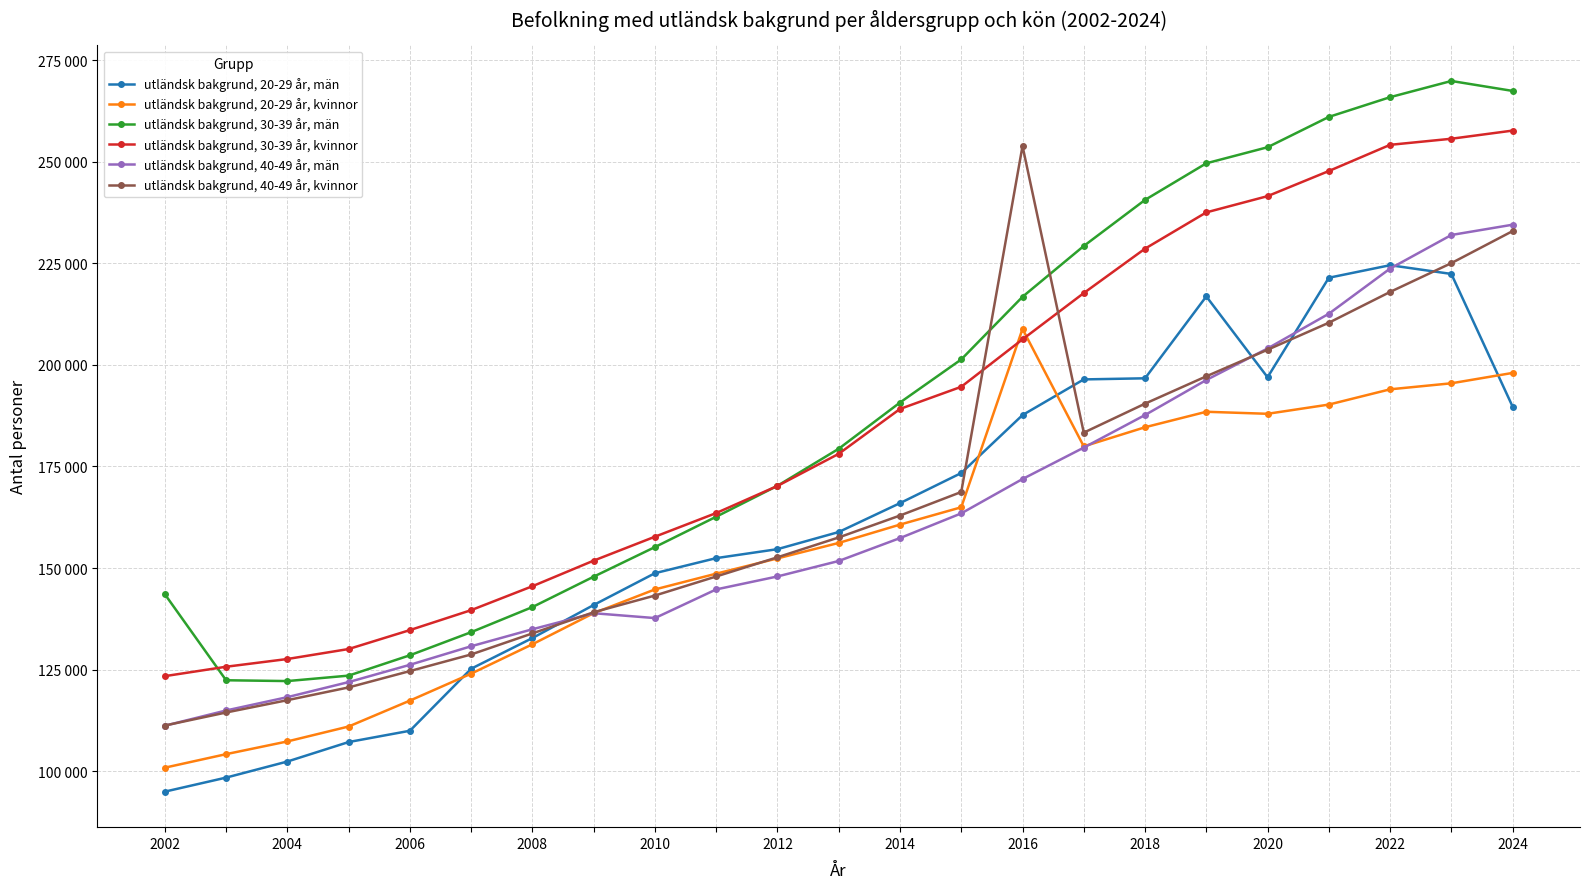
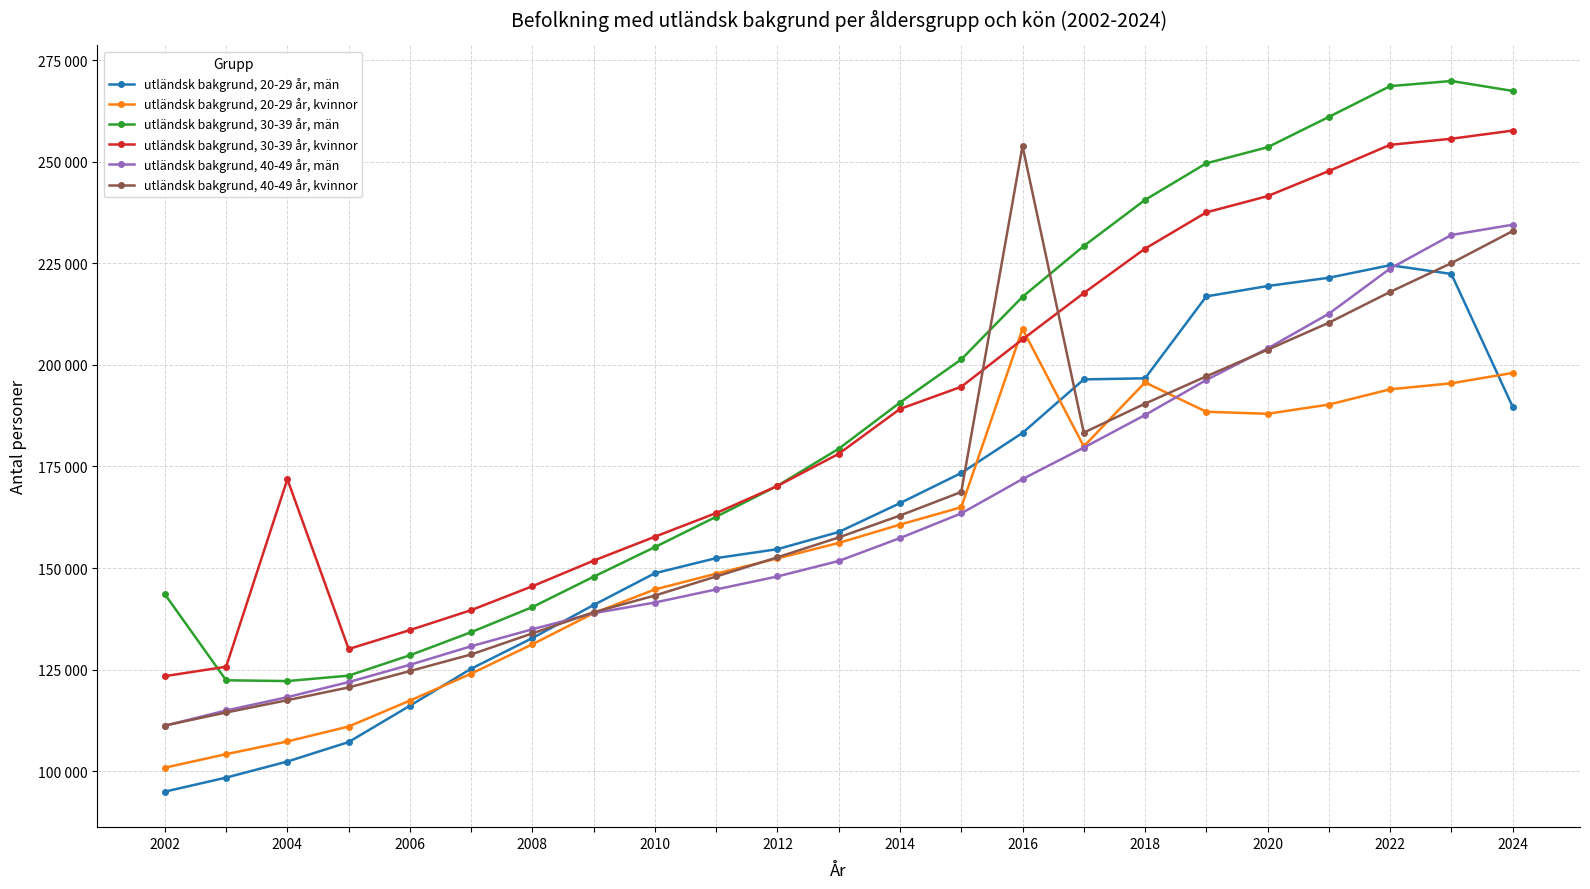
  {
    "utländsk bakgrund, 20-29 år, män": {
      "2002": 95000,
      "2004": 102000,
-     "2006": 110000,
+     "2006": 116000,
      "2008": 133000,
      "2010": 149000,
      "2012": 155000,
      "2014": 166000,
-     "2016": 188000,
+     "2016": 183000,
      "2018": 197000,
-     "2020": 197000,
+     "2020": 219000,
      "2022": 225000,
      "2024": 190000
    },
    "utländsk bakgrund, 20-29 år, kvinnor": {
      "2002": 101000,
      "2004": 107000,
      "2006": 117000,
      "2008": 131000,
      "2010": 145000,
      "2014": 161000,
      "2016": 209000,
-     "2018": 185000,
+     "2018": 196000,
      "2020": 188000,
      "2022": 194000,
      "2024": 198000
    },
    "utländsk bakgrund, 30-39 år, män": {
      "2002": 144000,
      "2004": 122000,
      "2006": 129000,
      "2008": 140000,
      "2010": 155000,
      "2014": 191000,
      "2016": 217000,
      "2018": 241000,
      "2020": 254000,
-     "2022": 266000,
+     "2022": 269000,
      "2024": 267000
    },
    "utländsk bakgrund, 30-39 år, kvinnor": {
      "2002": 123000,
-     "2004": 128000,
+     "2004": 172000,
      "2006": 135000,
      "2008": 146000,
      "2010": 158000,
      "2014": 189000,
      "2016": 206000,
      "2018": 229000,
      "2020": 242000,
      "2022": 254000,
      "2024": 258000
    },
    "utländsk bakgrund, 40-49 år, män": {
      "2004": 118000,
      "2006": 126000,
      "2008": 135000,
-     "2010": 138000,
+     "2010": 142000,
      "2012": 148000,
      "2014": 157000,
      "2016": 172000,
      "2018": 188000,
      "2022": 224000,
      "2024": 235000
    },
    "utländsk bakgrund, 40-49 år, kvinnor": {
      "2004": 117000,
      "2006": 125000,
      "2008": 134000,
      "2010": 143000,
      "2014": 163000,
      "2016": 254000,
      "2018": 190000,
      "2022": 218000,
      "2024": 233000
    }
  }
